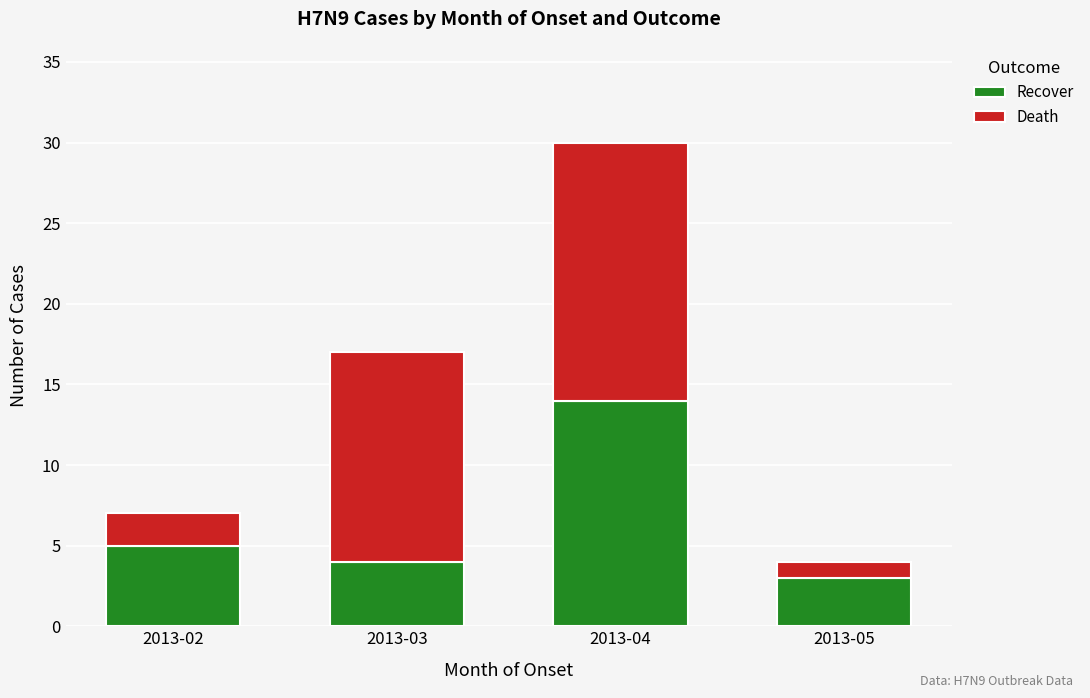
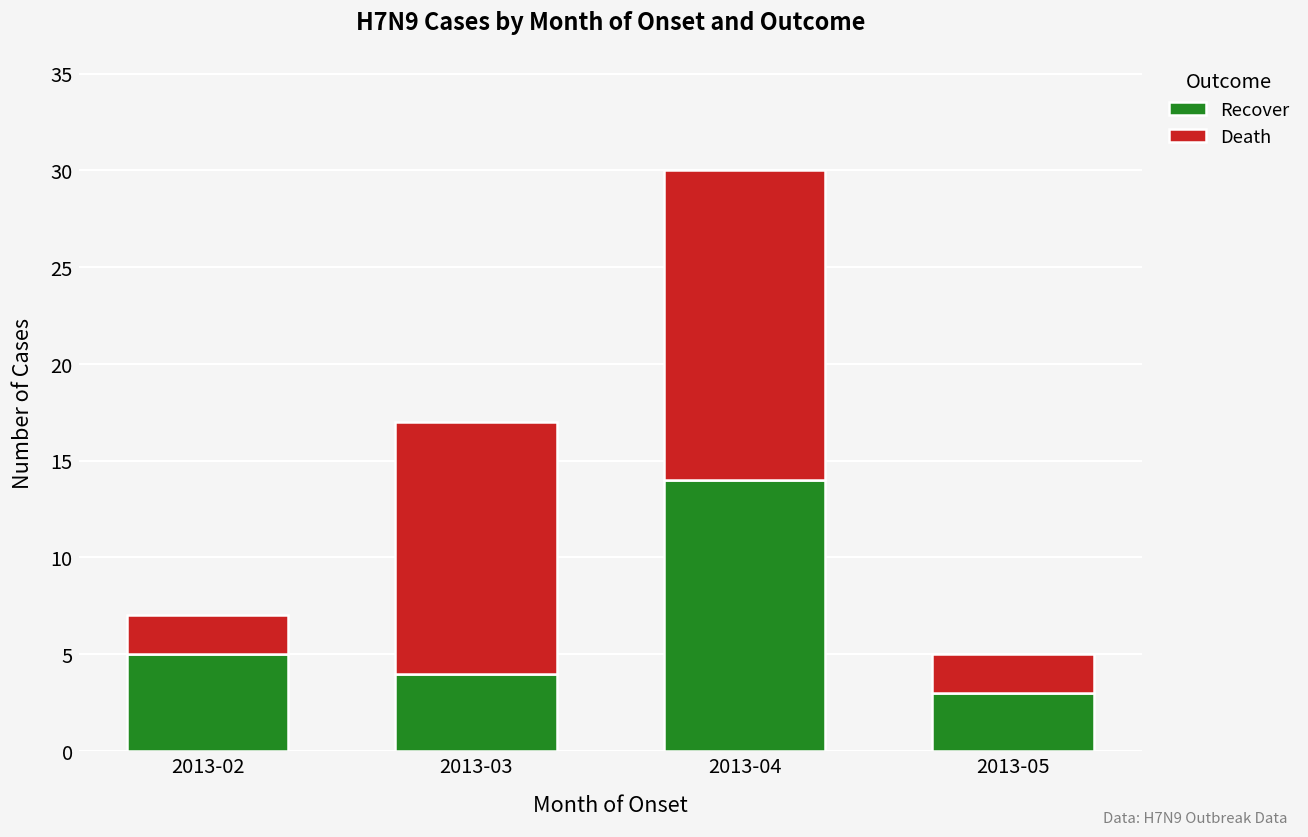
  {
    "Recover": {
      "2013-02": 5,
      "2013-03": 4,
      "2013-04": 14,
      "2013-05": 3
    },
    "Death": {
      "2013-02": 2,
      "2013-03": 13,
      "2013-04": 16,
-     "2013-05": 1
+     "2013-05": 2
    }
  }
